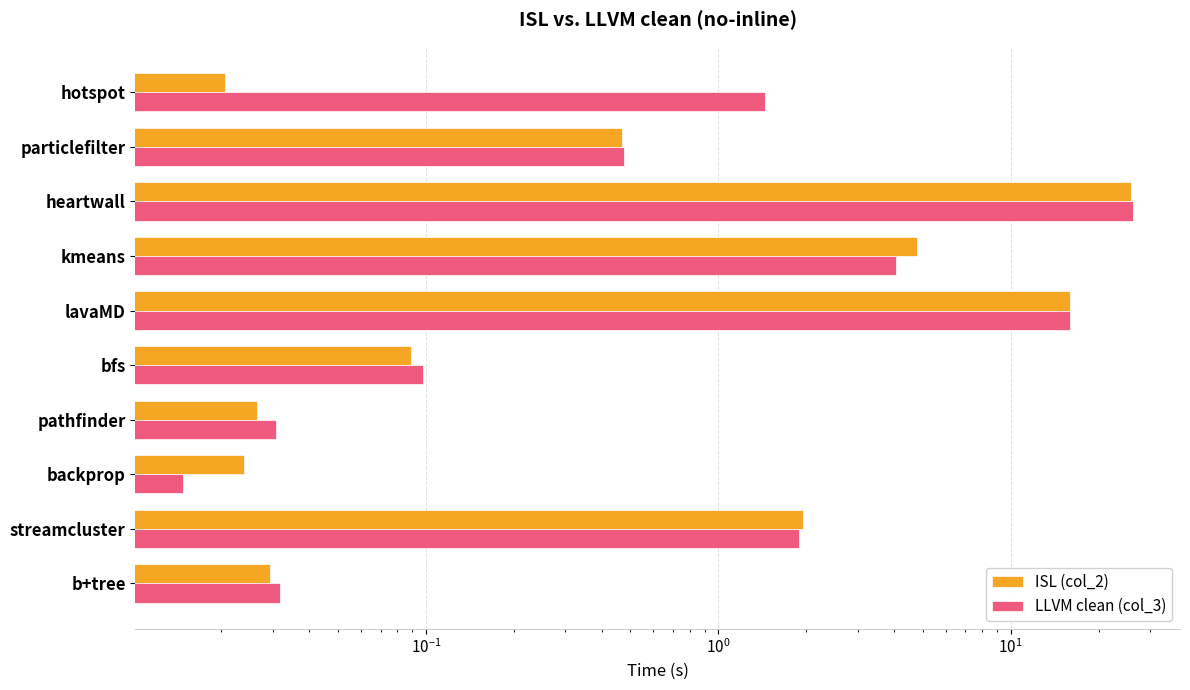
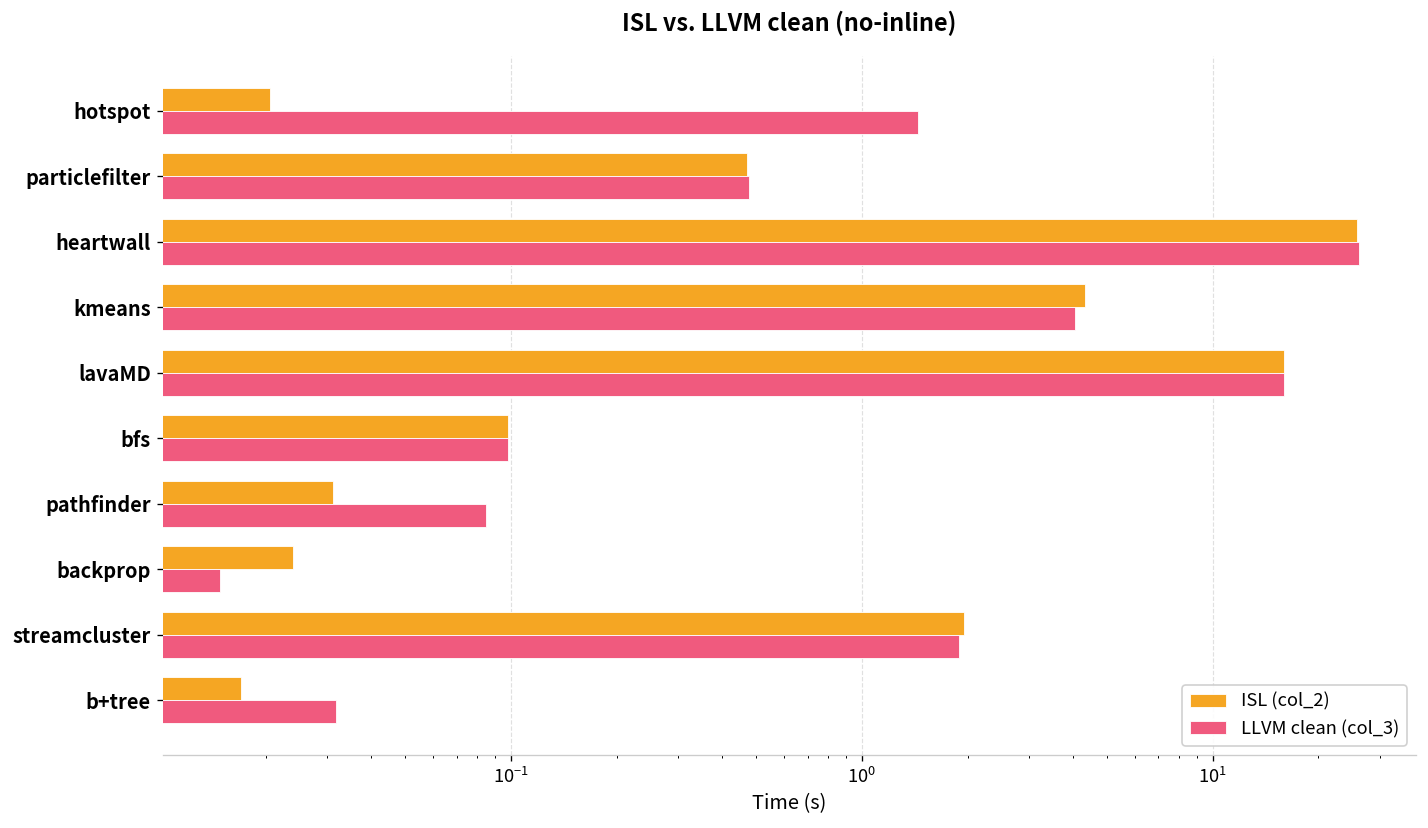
  {
    "ISL (col_2)": {
      "hotspot": 0.021,
      "particlefilter": 0.47,
      "heartwall": 26,
-     "kmeans": 4.8,
+     "kmeans": 4.3,
      "lavaMD": 16,
-     "bfs": 0.089,
-     "pathfinder": 0.027,
+     "bfs": 0.098,
+     "pathfinder": 0.031,
      "backprop": 0.024,
      "streamcluster": 2.0,
-     "b+tree": 0.029
+     "b+tree": 0.017
    },
    "LLVM clean (col_3)": {
      "hotspot": 1.4,
      "particlefilter": 0.48,
      "heartwall": 26,
      "kmeans": 4.0,
      "lavaMD": 16,
      "bfs": 0.098,
-     "pathfinder": 0.031,
+     "pathfinder": 0.085,
      "backprop": 0.015,
      "streamcluster": 1.9,
      "b+tree": 0.032
    }
  }
